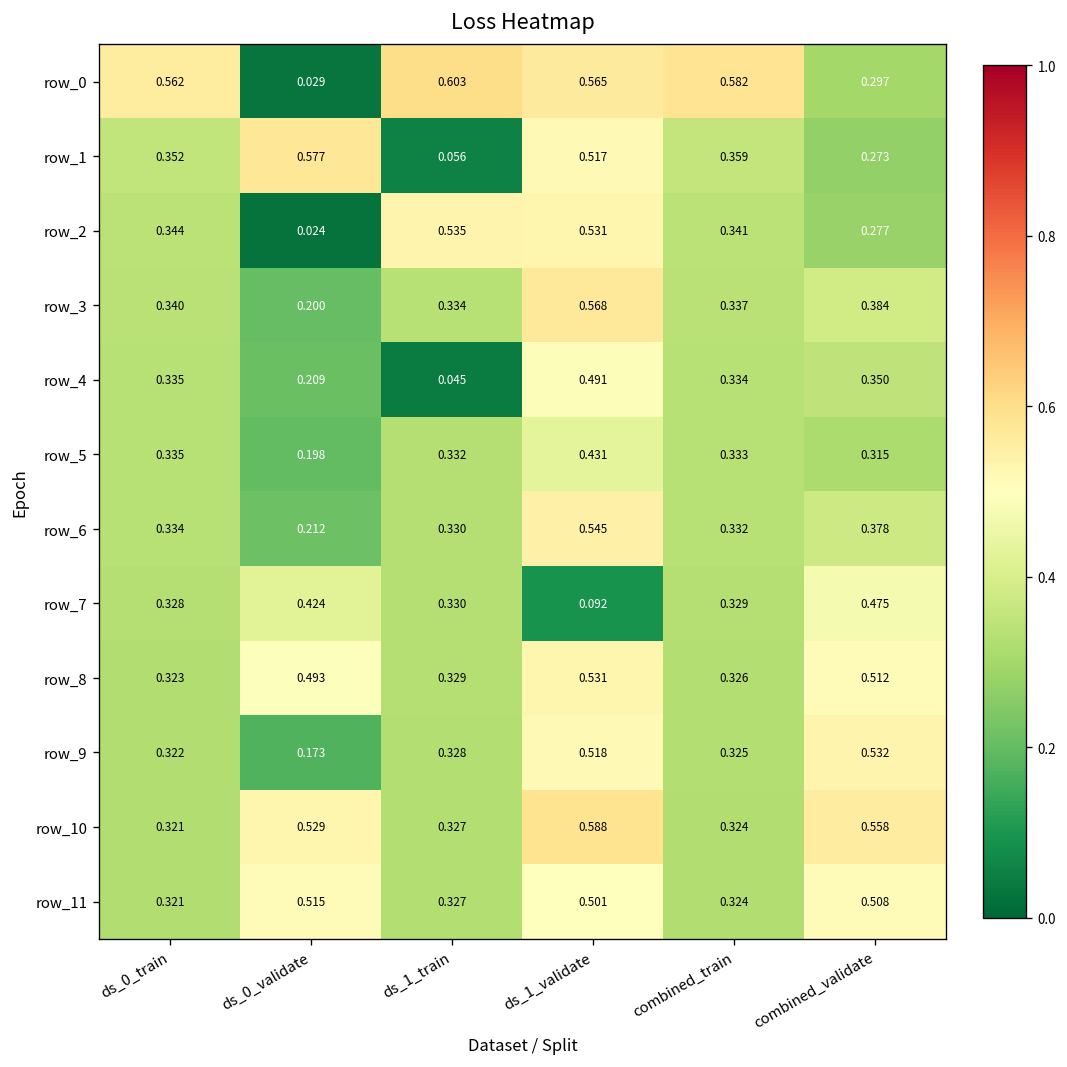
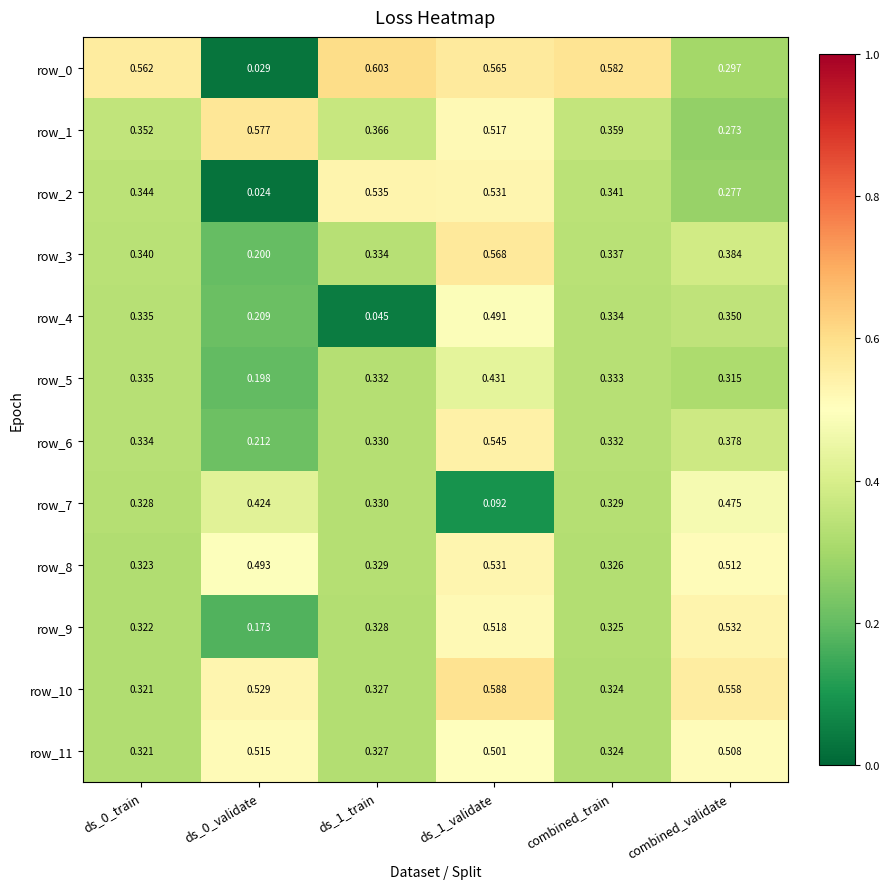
  {
    "row_0": {
      "ds_0_train": 0.562,
      "ds_0_validate": 0.029,
      "ds_1_train": 0.603,
      "ds_1_validate": 0.565,
      "combined_train": 0.582,
      "combined_validate": 0.297
    },
    "row_1": {
      "ds_0_train": 0.352,
      "ds_0_validate": 0.577,
-     "ds_1_train": 0.056,
+     "ds_1_train": 0.366,
      "ds_1_validate": 0.517,
      "combined_train": 0.359,
      "combined_validate": 0.273
    },
    "row_2": {
      "ds_0_train": 0.344,
      "ds_0_validate": 0.024,
      "ds_1_train": 0.535,
      "ds_1_validate": 0.531,
      "combined_train": 0.341,
      "combined_validate": 0.277
    },
    "row_3": {
      "ds_0_train": 0.340,
      "ds_0_validate": 0.200,
      "ds_1_train": 0.334,
      "ds_1_validate": 0.568,
      "combined_train": 0.337,
      "combined_validate": 0.384
    },
    "row_4": {
      "ds_0_train": 0.335,
      "ds_0_validate": 0.209,
      "ds_1_train": 0.045,
      "ds_1_validate": 0.491,
      "combined_train": 0.334,
      "combined_validate": 0.350
    },
    "row_5": {
      "ds_0_train": 0.335,
      "ds_0_validate": 0.198,
      "ds_1_train": 0.332,
      "ds_1_validate": 0.431,
      "combined_train": 0.333,
      "combined_validate": 0.315
    },
    "row_6": {
      "ds_0_train": 0.334,
      "ds_0_validate": 0.212,
      "ds_1_train": 0.330,
      "ds_1_validate": 0.545,
      "combined_train": 0.332,
      "combined_validate": 0.378
    },
    "row_7": {
      "ds_0_train": 0.328,
      "ds_0_validate": 0.424,
      "ds_1_train": 0.330,
      "ds_1_validate": 0.092,
      "combined_train": 0.329,
      "combined_validate": 0.475
    },
    "row_8": {
      "ds_0_train": 0.323,
      "ds_0_validate": 0.493,
      "ds_1_train": 0.329,
      "ds_1_validate": 0.531,
      "combined_train": 0.326,
      "combined_validate": 0.512
    },
    "row_9": {
      "ds_0_train": 0.322,
      "ds_0_validate": 0.173,
      "ds_1_train": 0.328,
      "ds_1_validate": 0.518,
      "combined_train": 0.325,
      "combined_validate": 0.532
    },
    "row_10": {
      "ds_0_train": 0.321,
      "ds_0_validate": 0.529,
      "ds_1_train": 0.327,
      "ds_1_validate": 0.588,
      "combined_train": 0.324,
      "combined_validate": 0.558
    },
    "row_11": {
      "ds_0_train": 0.321,
      "ds_0_validate": 0.515,
      "ds_1_train": 0.327,
      "ds_1_validate": 0.501,
      "combined_train": 0.324,
      "combined_validate": 0.508
    }
  }
